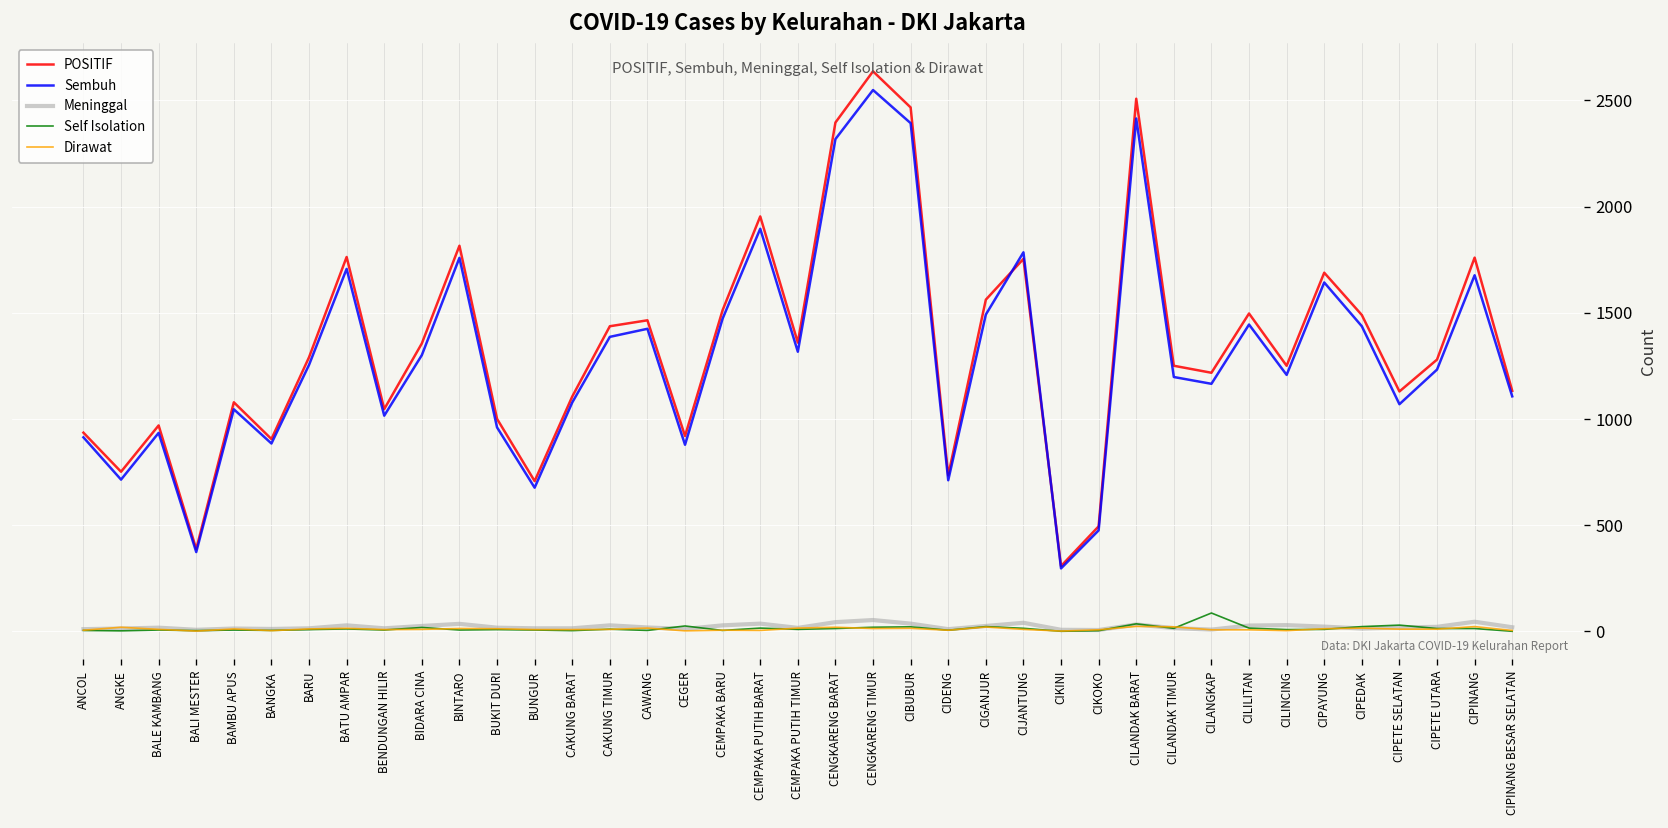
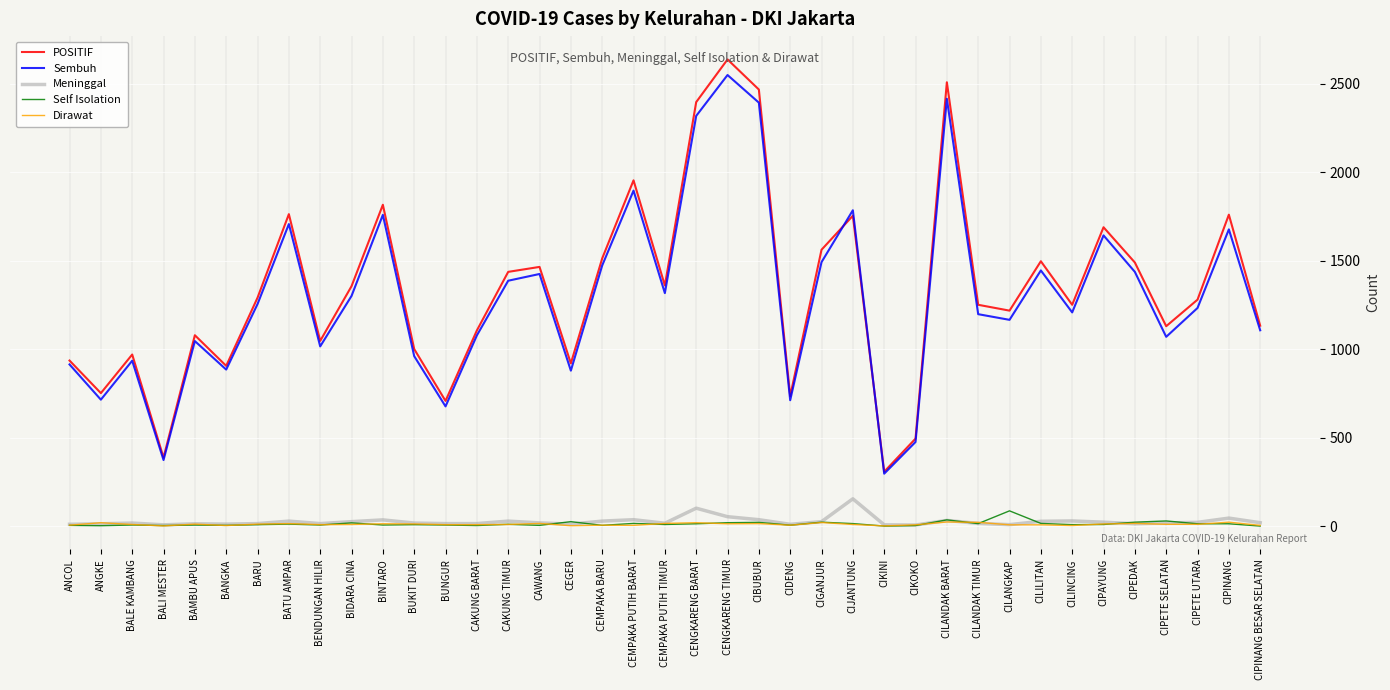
  {
    "POSITIF": {
      "ANCOL": 940,
      "ANGKE": 750,
      "BALE KAMBANG": 970,
      "BAMBU APUS": 1080,
      "BANGKA": 910,
      "BARU": 1290,
      "BATU AMPAR": 1760,
      "BENDUNGAN HILIR": 1050,
      "BIDARA CINA": 1360,
      "BINTARO": 1820,
      "BUKIT DURI": 1000,
      "BUNGUR": 710,
      "CAKUNG BARAT": 1110,
      "CAKUNG TIMUR": 1440,
      "CAWANG": 1470,
      "CEGER": 920,
      "CEMPAKA BARU": 1510,
      "CEMPAKA PUTIH BARAT": 1950,
      "CEMPAKA PUTIH TIMUR": 1360,
      "CENGKARENG BARAT": 2400,
      "CENGKARENG TIMUR": 2640,
      "CIBUBUR": 2470,
      "CIDENG": 740,
      "CIGANJUR": 1560,
      "CIJANTUNG": 1750,
      "CIKOKO": 500,
      "CILANDAK BARAT": 2510,
      "CILANDAK TIMUR": 1250,
      "CILANGKAP": 1220,
      "CILILITAN": 1500,
      "CILINCING": 1250,
      "CIPAYUNG": 1690,
      "CIPEDAK": 1490,
      "CIPETE SELATAN": 1130,
      "CIPETE UTARA": 1280,
      "CIPINANG": 1760,
      "CIPINANG BESAR SELATAN": 1130
    },
    "Sembuh": {
      "ANCOL": 910,
      "ANGKE": 720,
      "BALE KAMBANG": 940,
      "BAMBU APUS": 1050,
      "BANGKA": 890,
      "BARU": 1260,
      "BATU AMPAR": 1710,
      "BENDUNGAN HILIR": 1020,
      "BIDARA CINA": 1300,
      "BINTARO": 1760,
      "BUKIT DURI": 960,
      "BUNGUR": 680,
      "CAKUNG BARAT": 1080,
      "CAKUNG TIMUR": 1390,
      "CAWANG": 1430,
      "CEGER": 880,
      "CEMPAKA BARU": 1470,
      "CEMPAKA PUTIH BARAT": 1900,
      "CEMPAKA PUTIH TIMUR": 1320,
      "CENGKARENG BARAT": 2320,
      "CENGKARENG TIMUR": 2550,
      "CIBUBUR": 2390,
      "CIDENG": 710,
      "CIGANJUR": 1490,
      "CIJANTUNG": 1790,
      "CIKOKO": 480,
      "CILANDAK BARAT": 2420,
      "CILANDAK TIMUR": 1200,
      "CILANGKAP": 1170,
      "CILILITAN": 1450,
      "CILINCING": 1210,
      "CIPAYUNG": 1640,
      "CIPEDAK": 1440,
      "CIPETE SELATAN": 1070,
      "CIPETE UTARA": 1230,
      "CIPINANG": 1680,
      "CIPINANG BESAR SELATAN": 1110
    },
    "Meninggal": {
      "BINTARO": 40,
      "CAKUNG TIMUR": 30,
      "CEMPAKA BARU": 30,
      "CEMPAKA PUTIH BARAT": 40,
-     "CENGKARENG BARAT": 40,
+     "CENGKARENG BARAT": 100,
      "CENGKARENG TIMUR": 50,
      "CIBUBUR": 40,
-     "CIJANTUNG": 40,
+     "CIJANTUNG": 160,
      "CILINCING": 30,
      "CIPINANG": 50,
      "CIPINANG BESAR SELATAN": 20
    },
    "Self Isolation": {
      "CILANGKAP": 90
    }
  }
